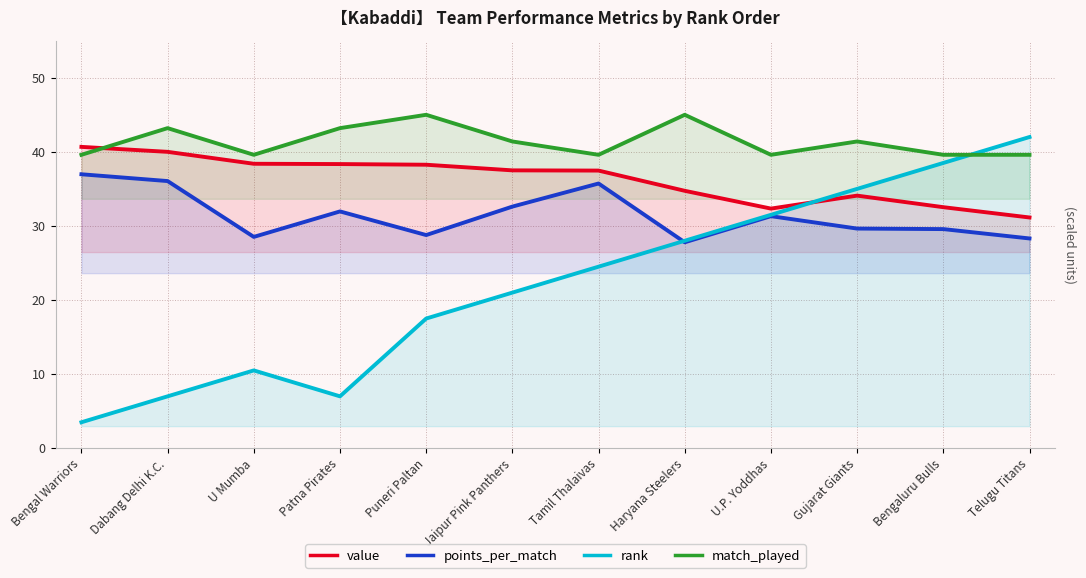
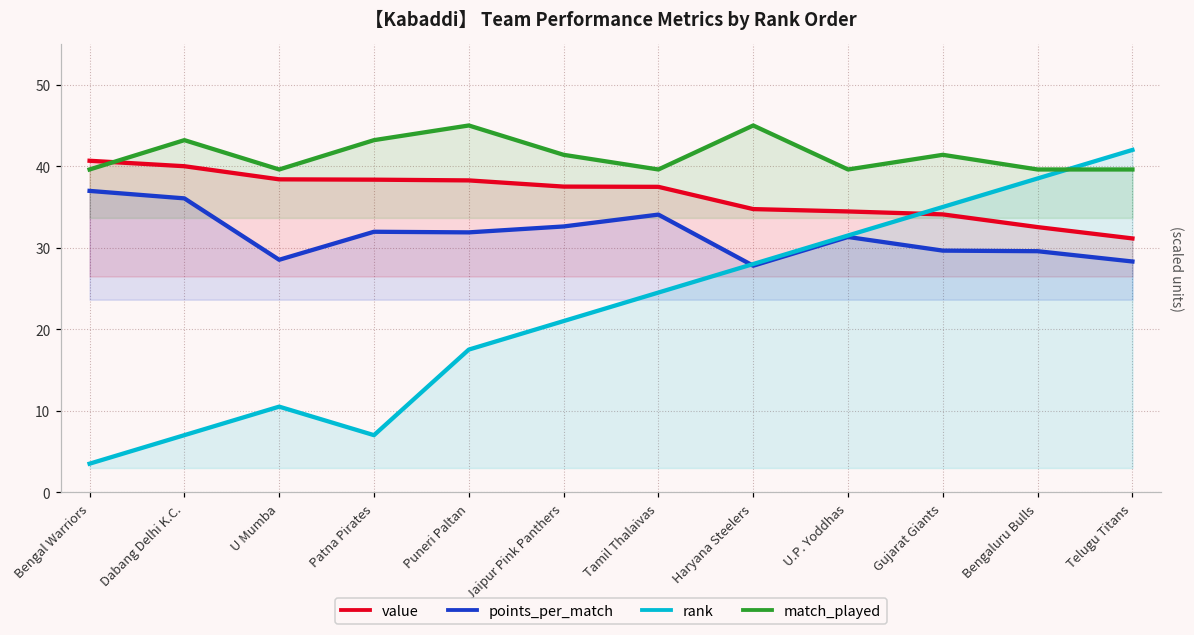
  {
    "value": {
      "Bengal Warriors": 41,
      "Dabang Delhi K.C.": 40,
      "U Mumba": 38,
      "Patna Pirates": 38,
      "Puneri Paltan": 38,
      "Jaipur Pink Panthers": 38,
      "Tamil Thalaivas": 37,
      "Haryana Steelers": 35,
-     "U.P. Yoddhas": 32,
+     "U.P. Yoddhas": 34,
      "Gujarat Giants": 34,
      "Bengaluru Bulls": 33,
      "Telugu Titans": 31
    },
    "points_per_match": {
      "Bengal Warriors": 37,
      "Dabang Delhi K.C.": 36,
      "U Mumba": 29,
      "Patna Pirates": 32,
-     "Puneri Paltan": 29,
+     "Puneri Paltan": 32,
      "Jaipur Pink Panthers": 33,
-     "Tamil Thalaivas": 36,
+     "Tamil Thalaivas": 34,
      "Gujarat Giants": 30,
      "Bengaluru Bulls": 30,
      "Telugu Titans": 28
    },
    "rank": {
      "Bengal Warriors": 4,
      "Dabang Delhi K.C.": 7,
      "U Mumba": 11,
      "Patna Pirates": 7,
      "Puneri Paltan": 18,
      "Jaipur Pink Panthers": 21,
      "Tamil Thalaivas": 25,
      "Gujarat Giants": 35,
      "Bengaluru Bulls": 39,
      "Telugu Titans": 42
    },
    "match_played": {
      "Bengal Warriors": 40,
      "Dabang Delhi K.C.": 43,
      "U Mumba": 40,
      "Patna Pirates": 43,
      "Puneri Paltan": 45,
      "Jaipur Pink Panthers": 41,
      "Tamil Thalaivas": 40,
      "Haryana Steelers": 45,
      "U.P. Yoddhas": 40,
      "Gujarat Giants": 41,
      "Bengaluru Bulls": 40,
      "Telugu Titans": 40
    }
  }
